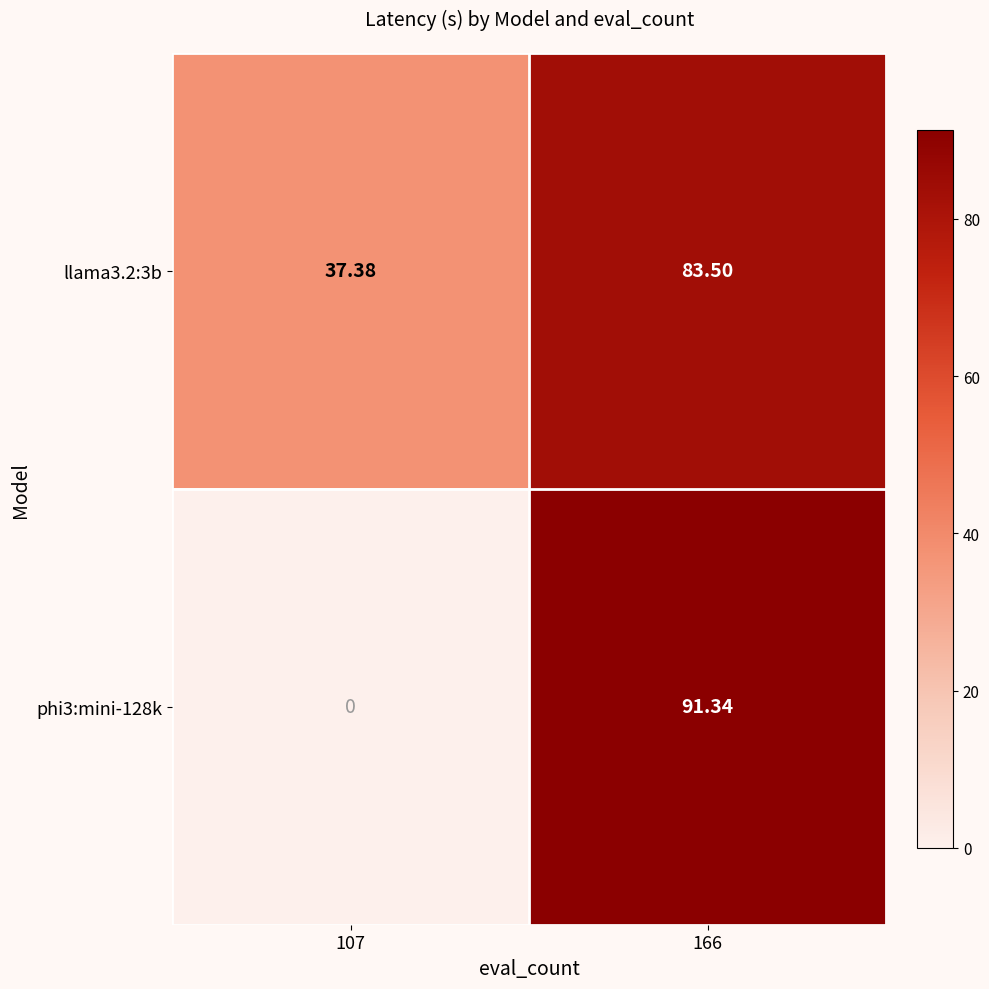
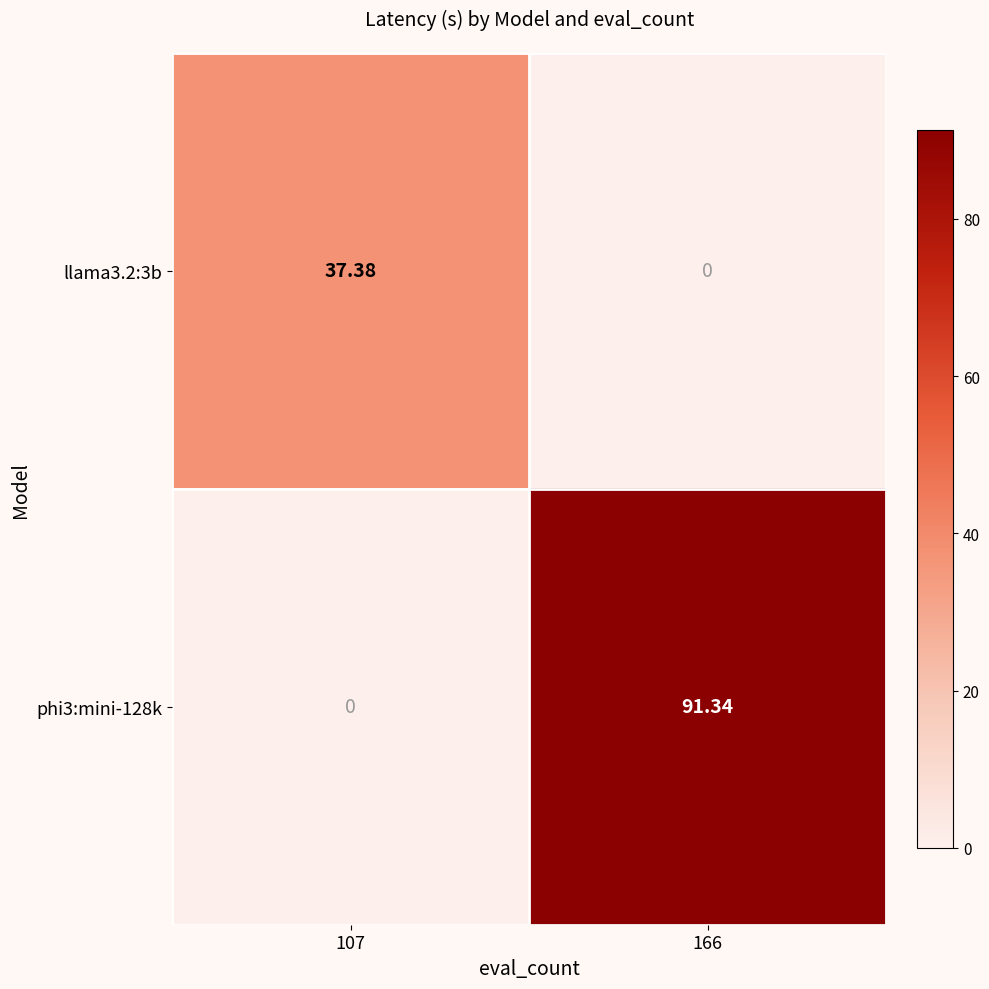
  {
    "llama3.2:3b": {
      "107": 37.38,
-     "166": 83.50
+     "166": 0
    },
    "phi3:mini-128k": {
      "107": 0,
      "166": 91.34
    }
  }
